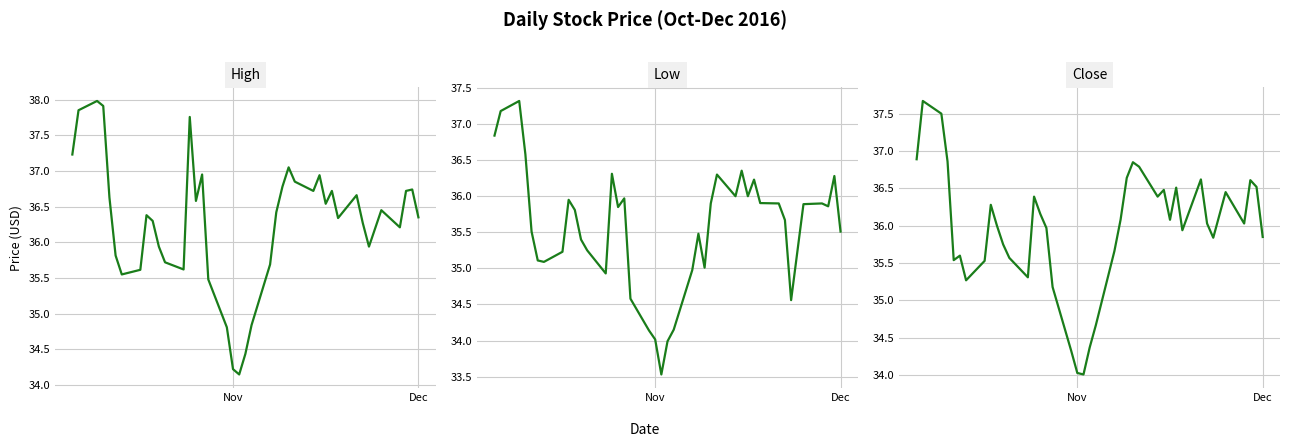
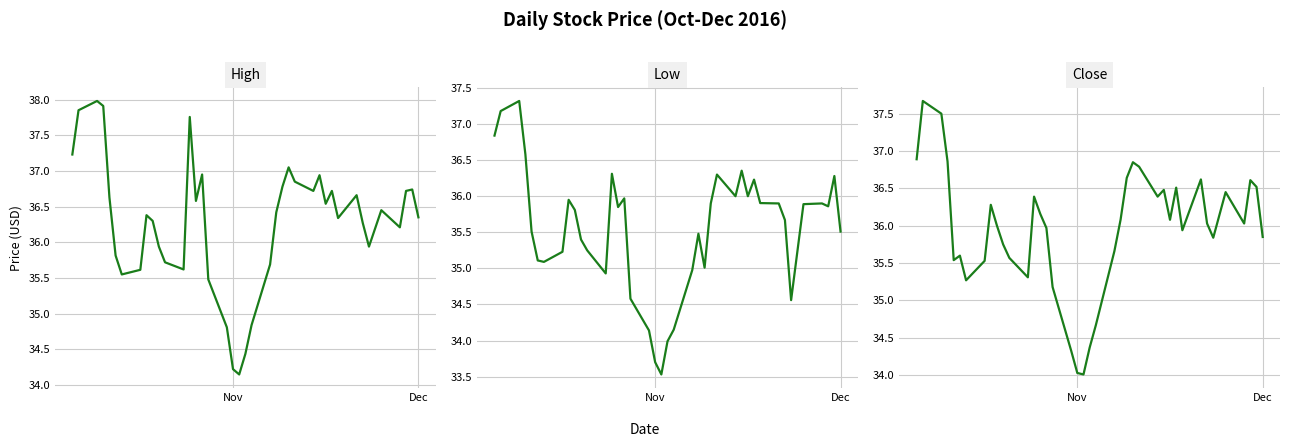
  {
    "High": {
      "Nov": 34.2,
      "Dec": 36.3
    },
    "Low": {
-     "Nov": 34.0,
+     "Nov": 33.7,
      "Dec": 35.5
    },
    "Close": {
      "Nov": 34.0,
      "Dec": 35.8
    }
  }
